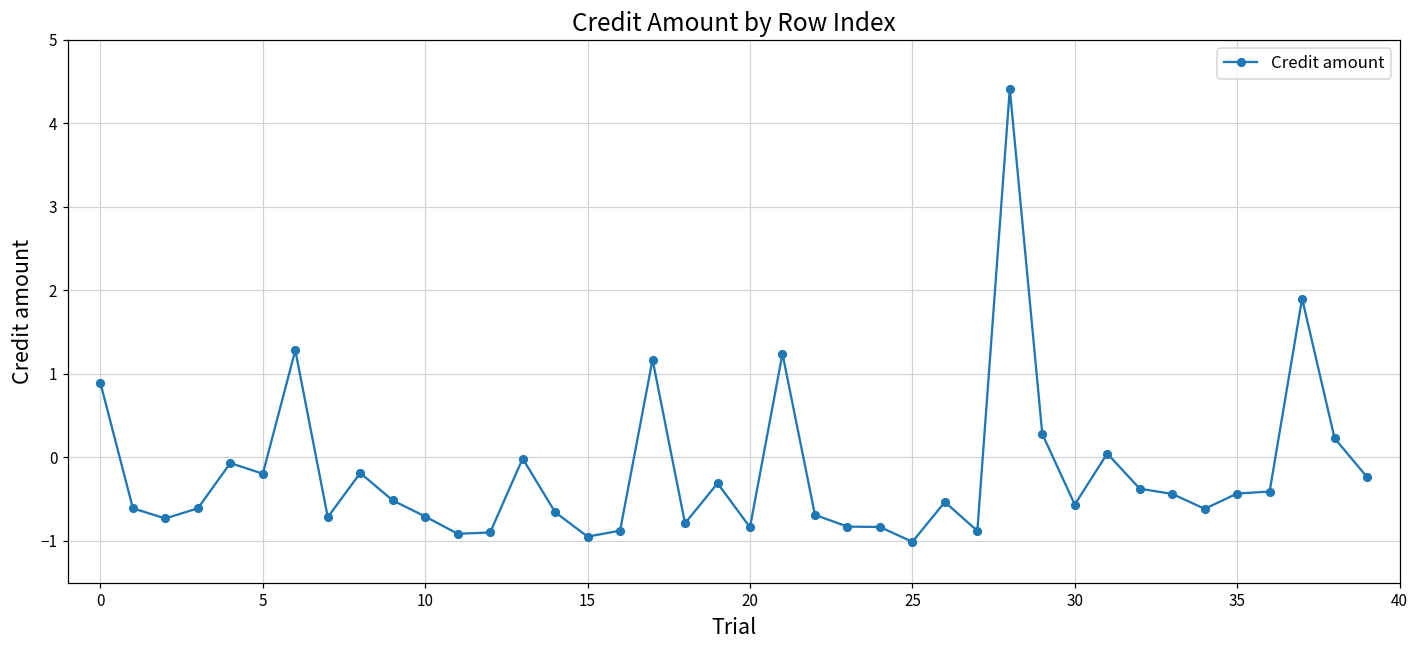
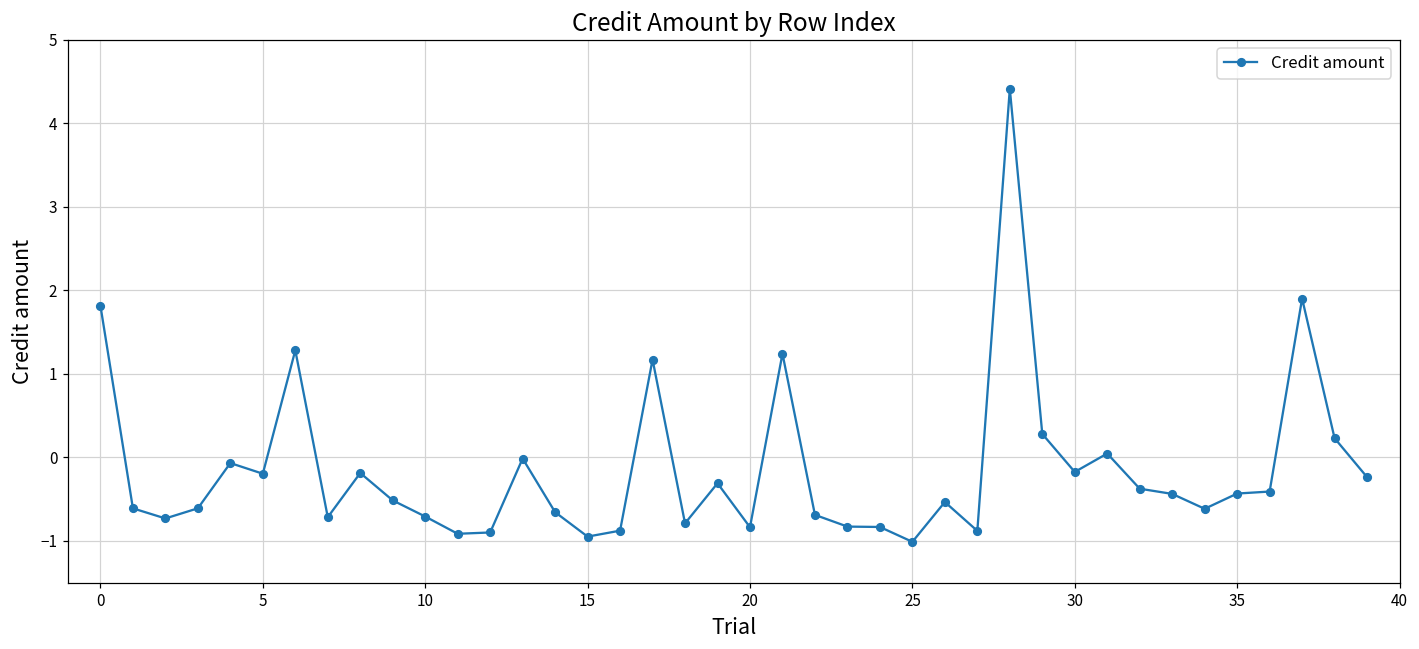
  {
-   "0": 0.9,
+   "0": 1.8,
    "5": -0.2,
    "10": -0.7,
    "15": -0.9,
    "20": -0.8,
    "25": -1.0,
-   "30": -0.6,
+   "30": -0.2,
    "35": -0.4
  }
